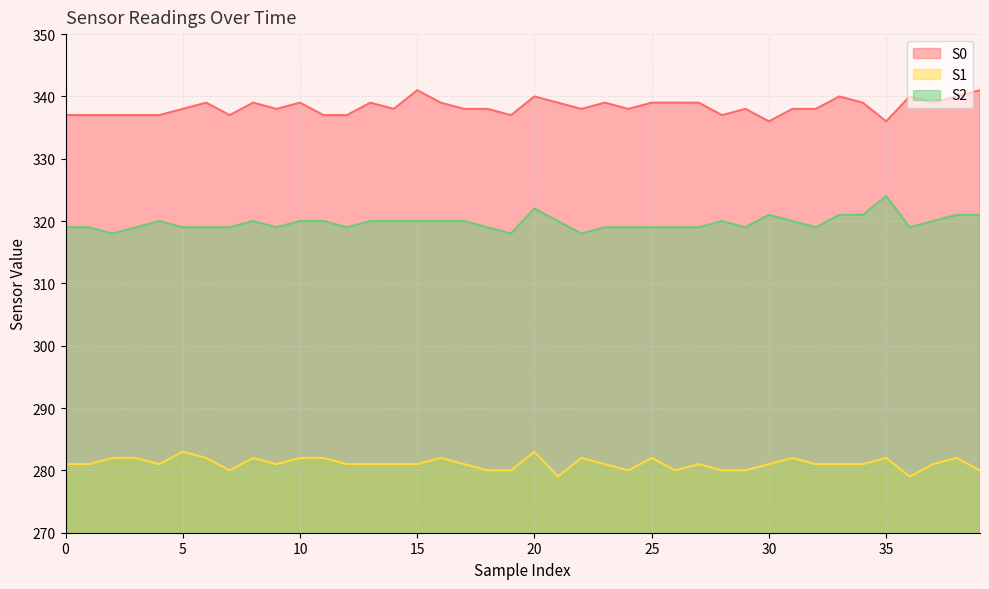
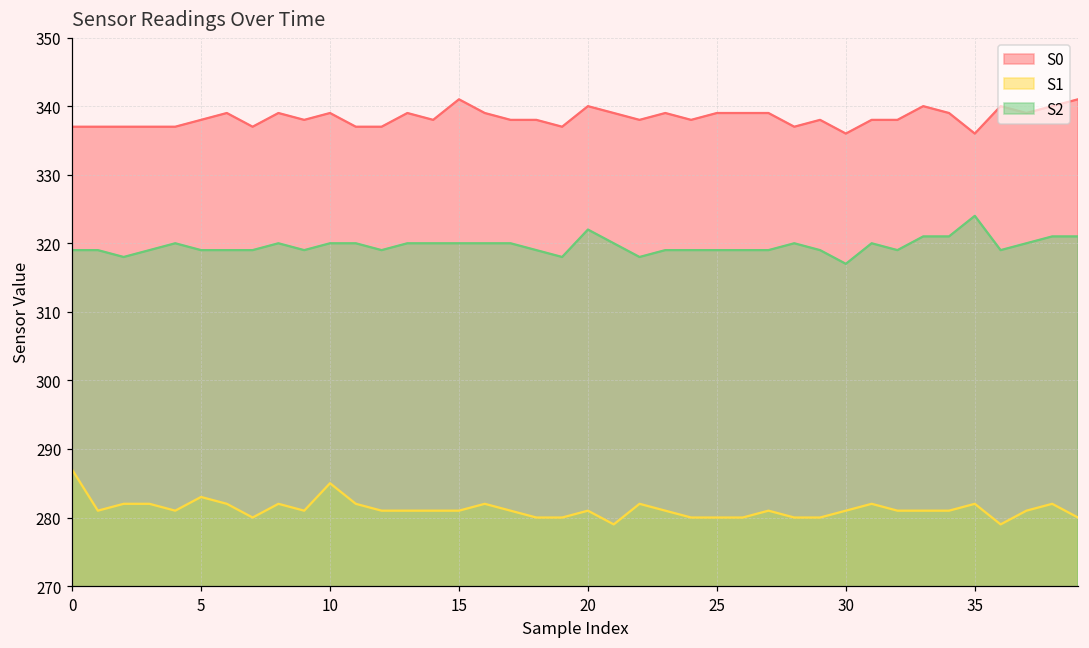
  {
    "S0": {
      "0": 337,
      "5": 338,
      "10": 339,
      "15": 341,
      "20": 340,
      "25": 339,
      "30": 336,
      "35": 336
    },
    "S1": {
-     "0": 281,
+     "0": 287,
      "5": 283,
-     "10": 282,
+     "10": 285,
      "15": 281,
-     "20": 283,
-     "25": 282,
+     "20": 281,
+     "25": 280,
      "30": 281,
      "35": 282
    },
    "S2": {
      "0": 319,
      "5": 319,
      "10": 320,
      "15": 320,
      "20": 322,
      "25": 319,
-     "30": 321,
+     "30": 317,
      "35": 324
    }
  }
